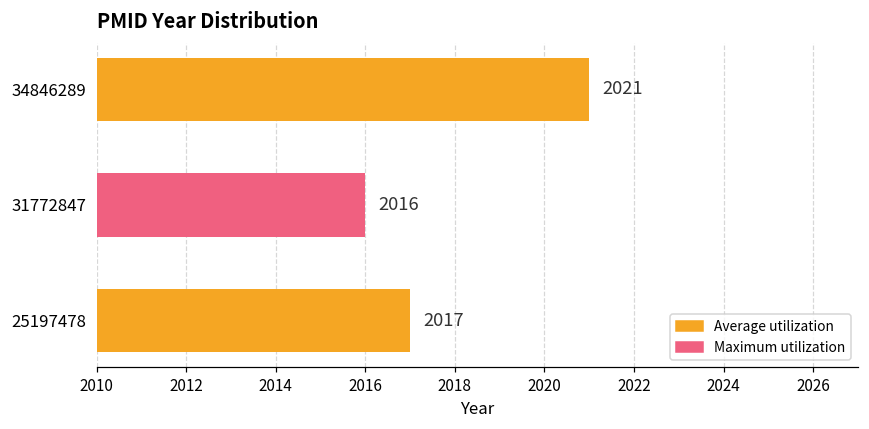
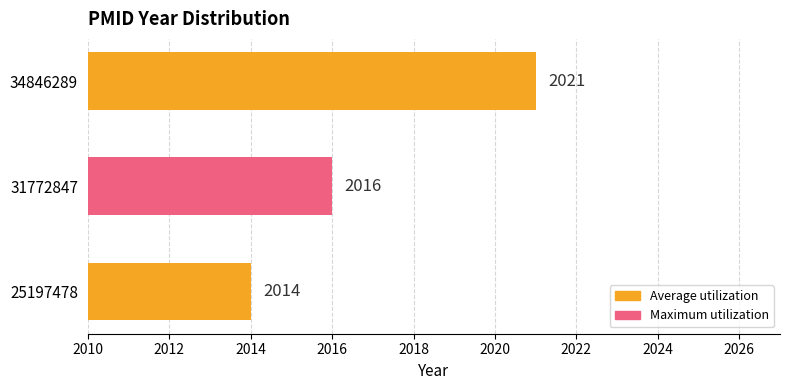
  {
    "34846289": 2021,
    "31772847": 2016,
-   "25197478": 2017
+   "25197478": 2014
  }
